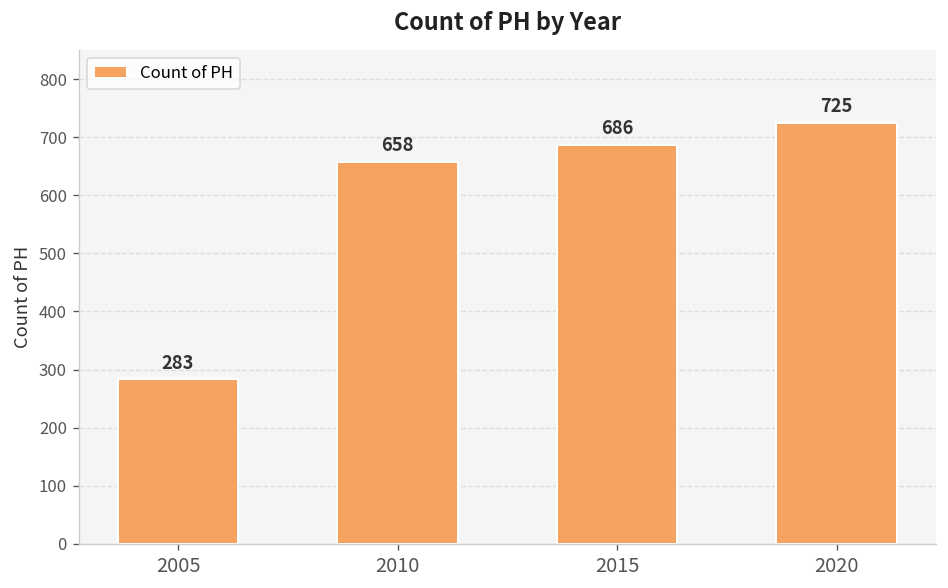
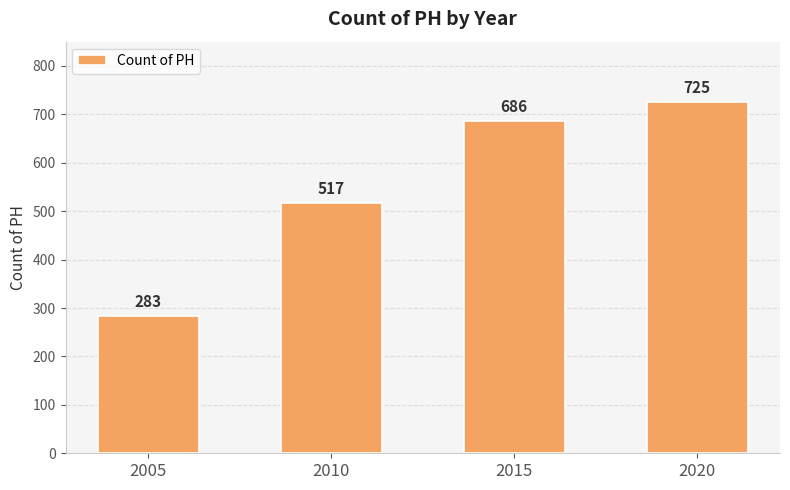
  {
    "2005": 283,
-   "2010": 658,
+   "2010": 517,
    "2015": 686,
    "2020": 725
  }
